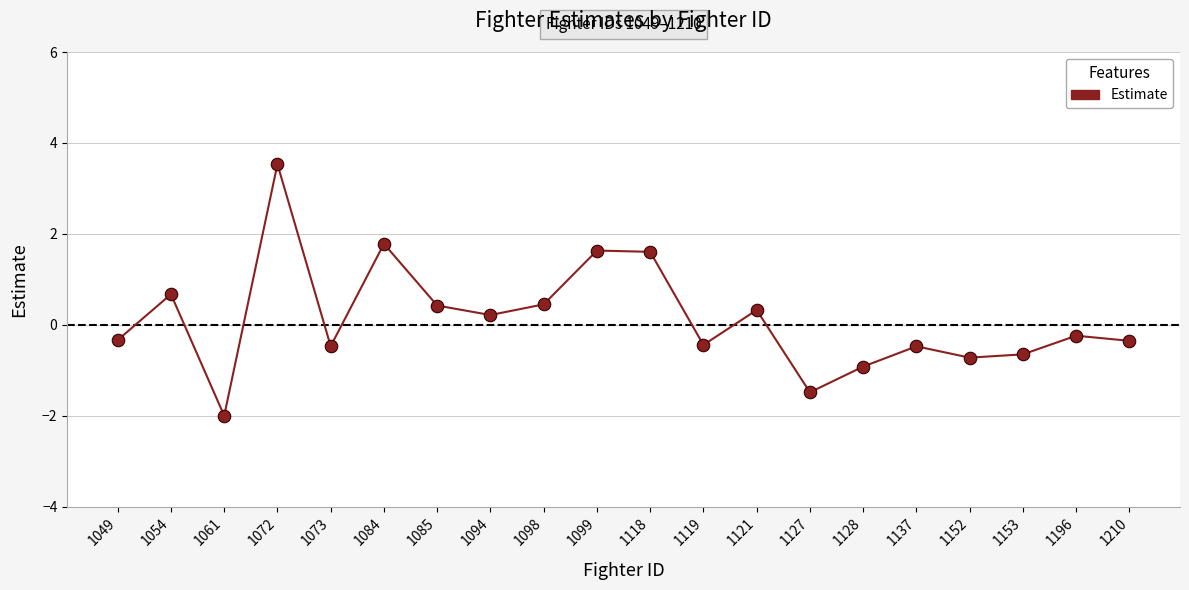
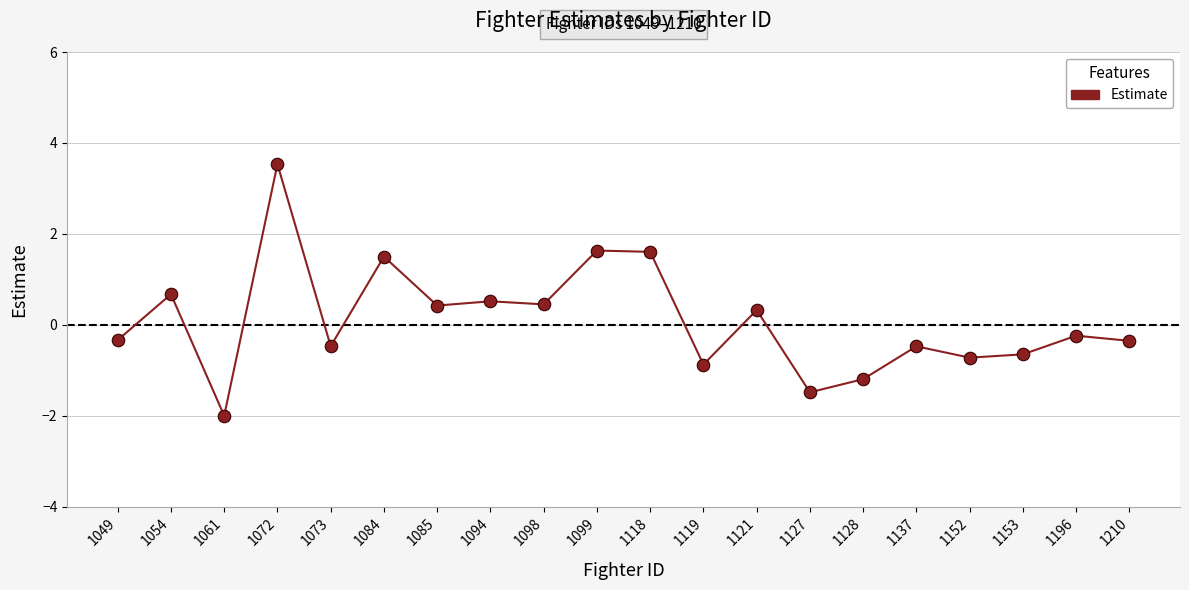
  {
    "1049": -0.3,
    "1054": 0.7,
    "1061": -2.0,
    "1072": 3.5,
    "1073": -0.5,
-   "1084": 1.8,
+   "1084": 1.5,
    "1085": 0.4,
-   "1094": 0.2,
+   "1094": 0.5,
    "1098": 0.4,
    "1099": 1.6,
    "1118": 1.6,
-   "1119": -0.4,
+   "1119": -0.9,
    "1121": 0.3,
    "1127": -1.5,
-   "1128": -0.9,
+   "1128": -1.2,
    "1137": -0.5,
    "1152": -0.7,
    "1153": -0.7,
    "1196": -0.2,
    "1210": -0.4
  }
